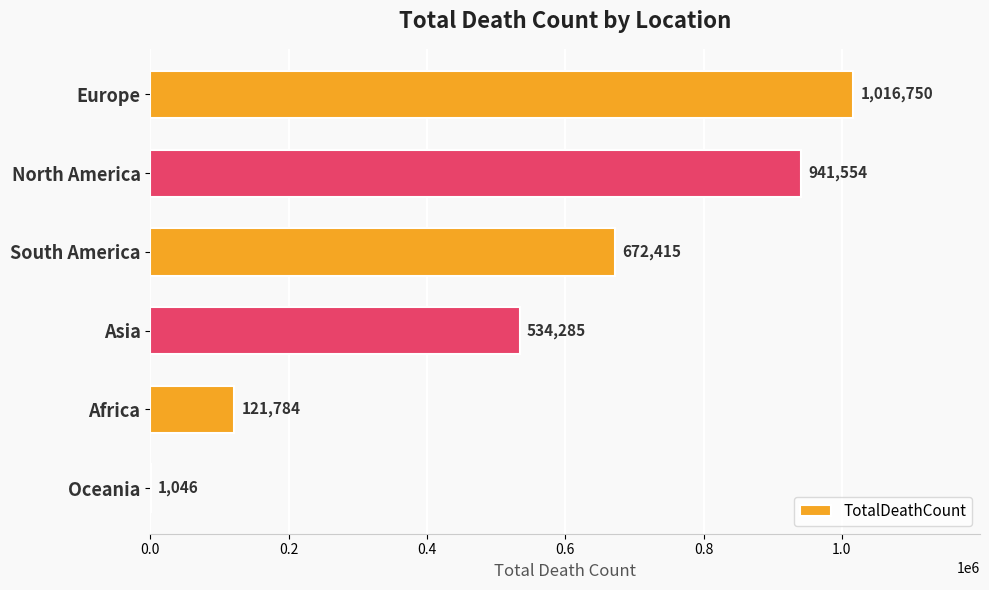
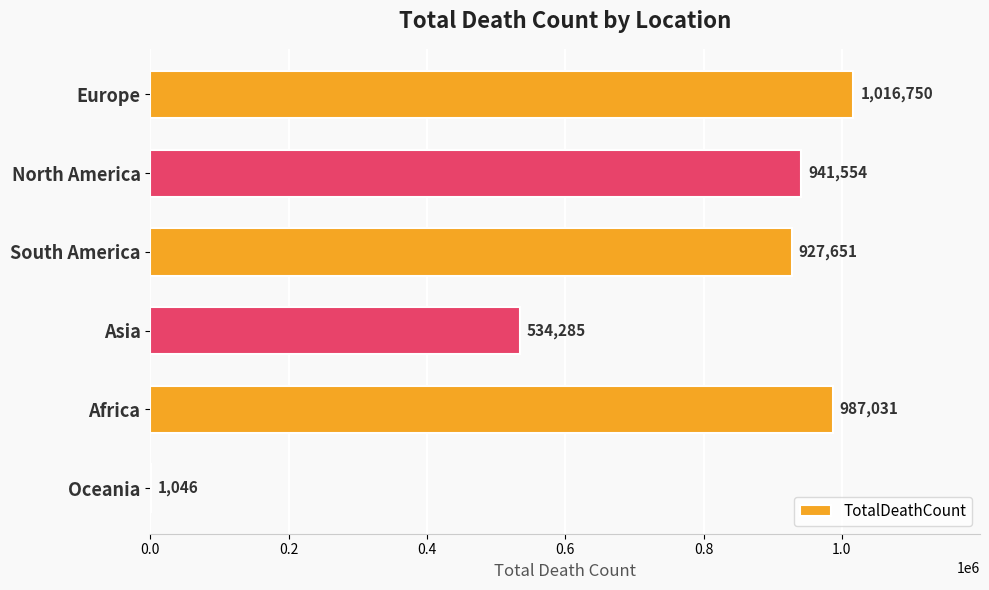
  {
    "Europe": "1,016,750",
    "North America": "941,554",
-   "South America": "672,415",
+   "South America": "927,651",
    "Asia": "534,285",
-   "Africa": "121,784",
+   "Africa": "987,031",
    "Oceania": "1,046"
  }
